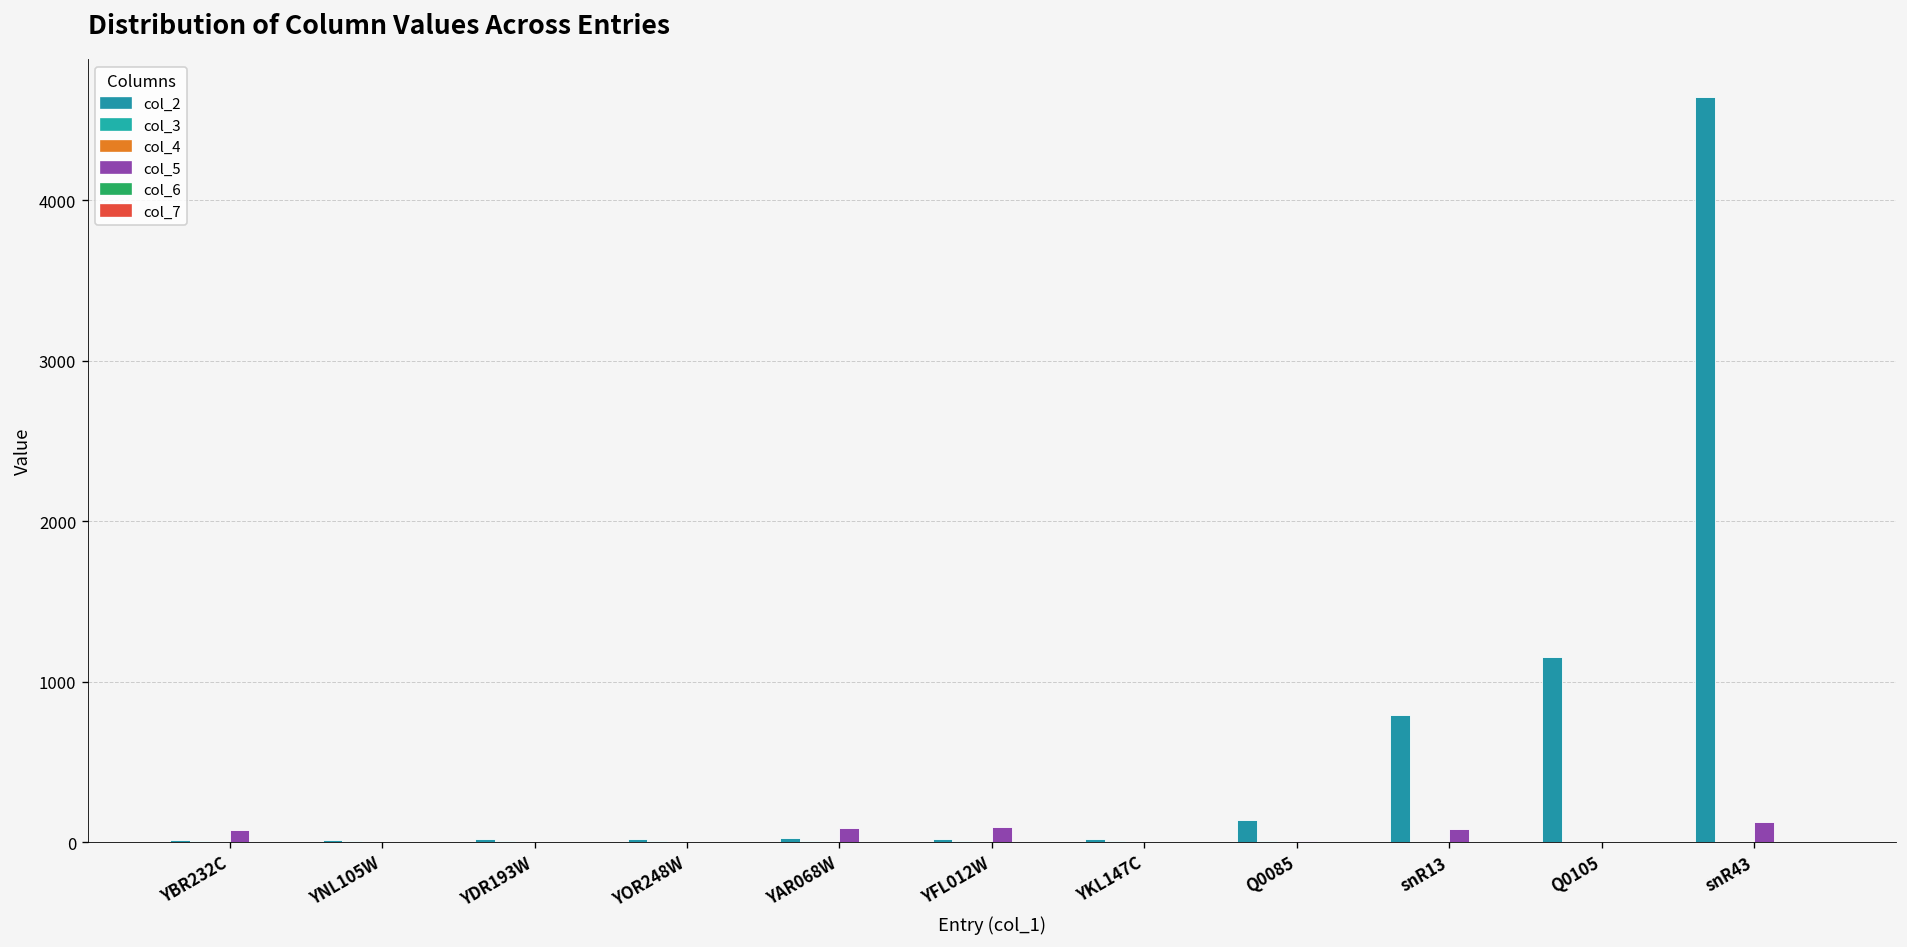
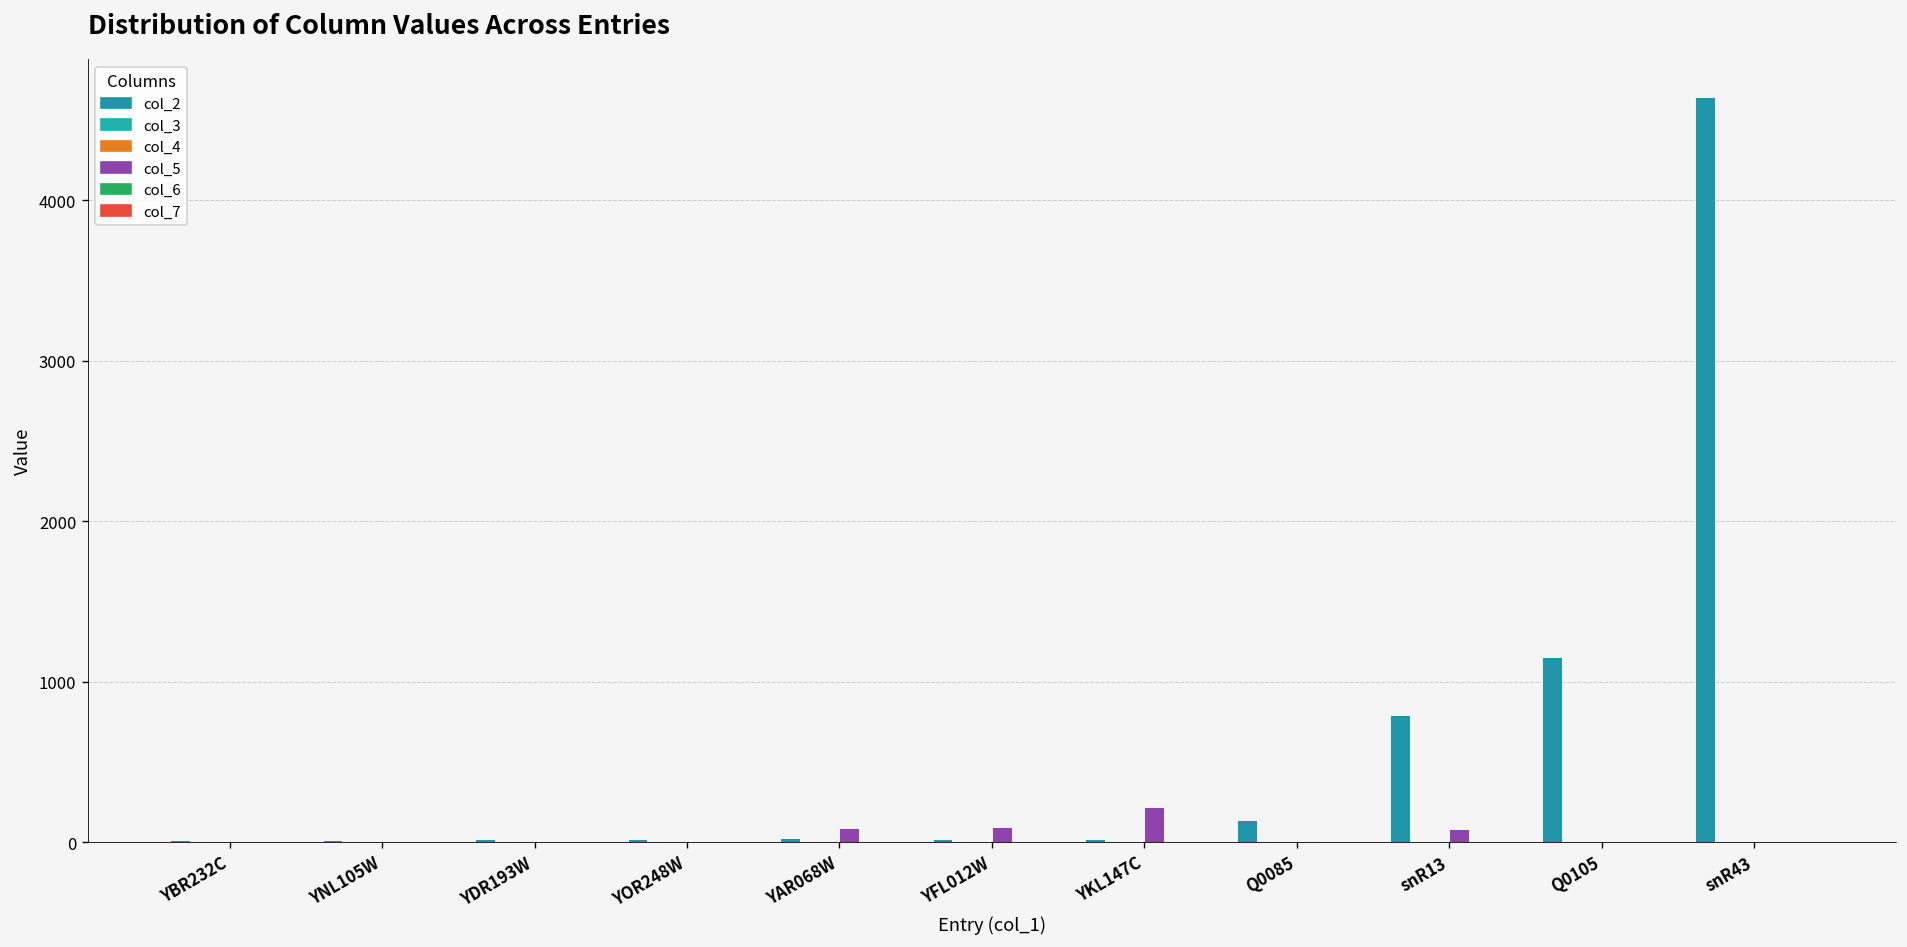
  {
    "col_5": {
-     "YBR232C": 70,
+     "YBR232C": 0,
      "YAR068W": 90,
      "YFL012W": 100,
-     "YKL147C": 0,
+     "YKL147C": 220,
      "snR13": 80,
-     "snR43": 130
+     "snR43": 0
    }
  }
